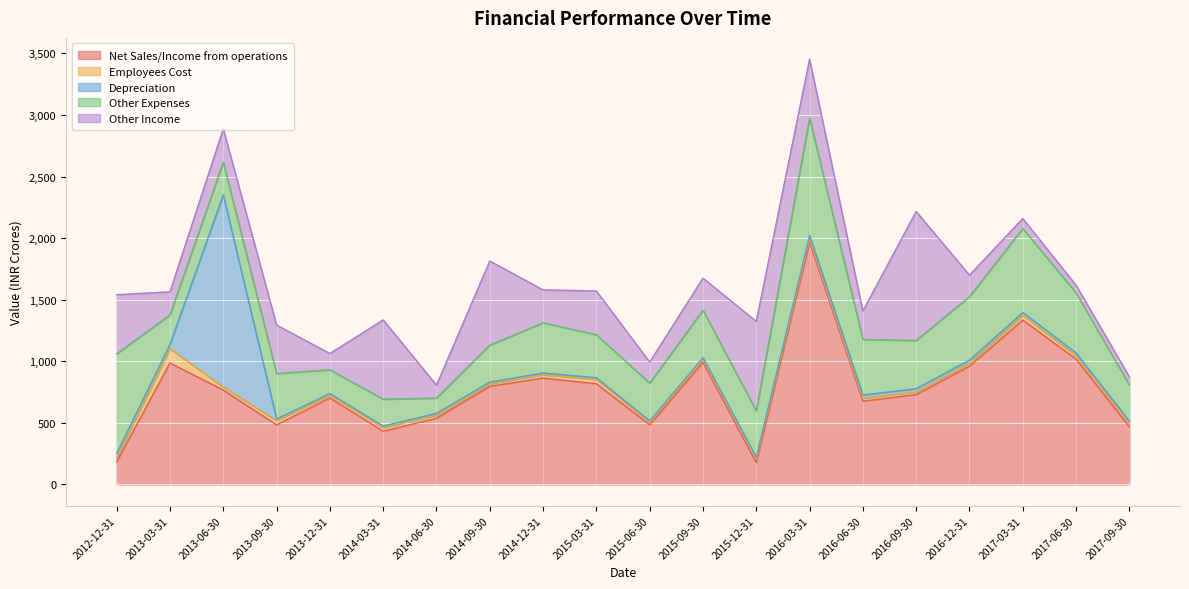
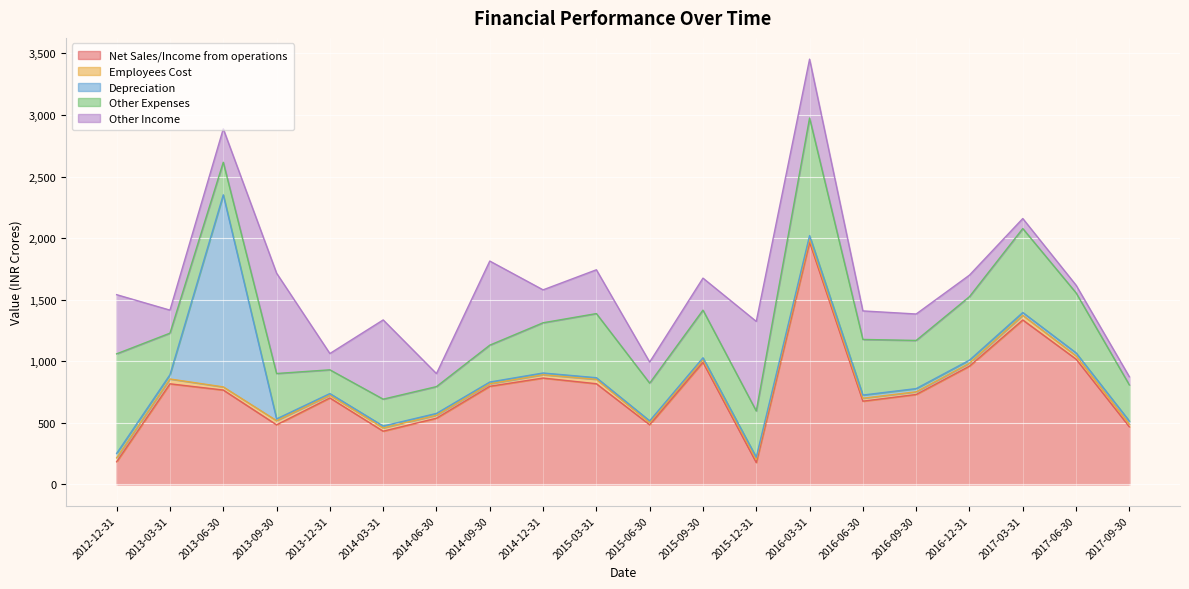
  {
    "Net Sales/Income from operations": {
      "2012-12-31": "180",
-     "2013-03-31": "990",
+     "2013-03-31": "820",
      "2013-06-30": "770",
      "2013-09-30": "480",
      "2013-12-31": "700",
      "2014-03-31": "430",
      "2014-06-30": "540",
      "2014-12-31": "860",
      "2015-03-31": "820",
      "2015-09-30": "990",
      "2015-12-31": "180",
      "2016-03-31": "1,970",
      "2016-06-30": "680",
      "2016-09-30": "730",
      "2016-12-31": "960",
      "2017-03-31": "1,340",
      "2017-06-30": "1,020",
      "2017-09-30": "470"
    },
    "Employees Cost": {
      "2012-12-31": "30",
-     "2013-03-31": "120",
+     "2013-03-31": "40",
      "2013-06-30": "30",
      "2016-03-31": "30",
      "2016-06-30": "20",
      "2016-09-30": "20",
      "2016-12-31": "20",
      "2017-03-31": "40",
      "2017-06-30": "30",
      "2017-09-30": "20"
    },
    "Depreciation": {
      "2012-12-31": "40",
      "2013-03-31": "30",
      "2013-06-30": "1,560",
      "2016-03-31": "30",
      "2016-06-30": "30",
      "2016-09-30": "30",
      "2016-12-31": "20",
      "2017-03-31": "20",
      "2017-06-30": "20",
      "2017-09-30": "20"
    },
    "Other Expenses": {
      "2012-12-31": "810",
-     "2013-03-31": "240",
+     "2013-03-31": "340",
      "2013-06-30": "260",
      "2013-09-30": "370",
      "2013-12-31": "190",
      "2014-03-31": "220",
-     "2014-06-30": "120",
+     "2014-06-30": "220",
      "2014-09-30": "300",
      "2014-12-31": "410",
-     "2015-03-31": "350",
+     "2015-03-31": "520",
      "2015-06-30": "310",
      "2015-09-30": "390",
      "2015-12-31": "380",
      "2016-03-31": "950",
      "2016-06-30": "450",
      "2016-09-30": "390",
      "2016-12-31": "520",
      "2017-03-31": "680",
      "2017-06-30": "490",
      "2017-09-30": "290"
    },
    "Other Income": {
      "2012-12-31": "480",
      "2013-03-31": "190",
-     "2013-09-30": "390",
+     "2013-09-30": "810",
      "2013-12-31": "130",
      "2014-03-31": "640",
      "2014-06-30": "110",
      "2014-09-30": "680",
      "2014-12-31": "270",
      "2015-03-31": "360",
      "2015-06-30": "170",
      "2015-09-30": "260",
      "2015-12-31": "730",
      "2016-03-31": "480",
      "2016-06-30": "230",
-     "2016-09-30": "1,050",
+     "2016-09-30": "210",
      "2016-12-31": "170",
      "2017-03-31": "80",
      "2017-06-30": "60",
      "2017-09-30": "70"
    }
  }
